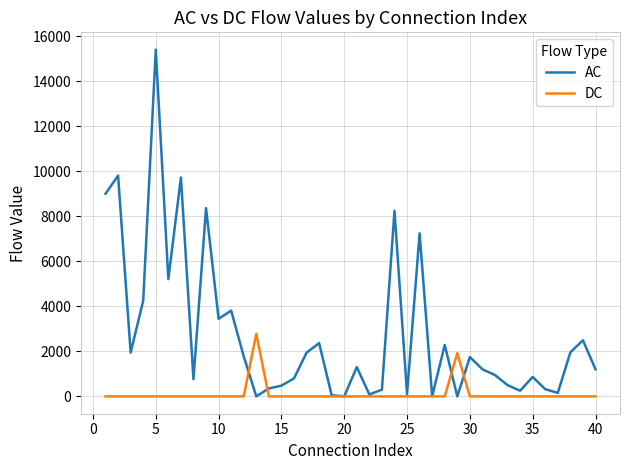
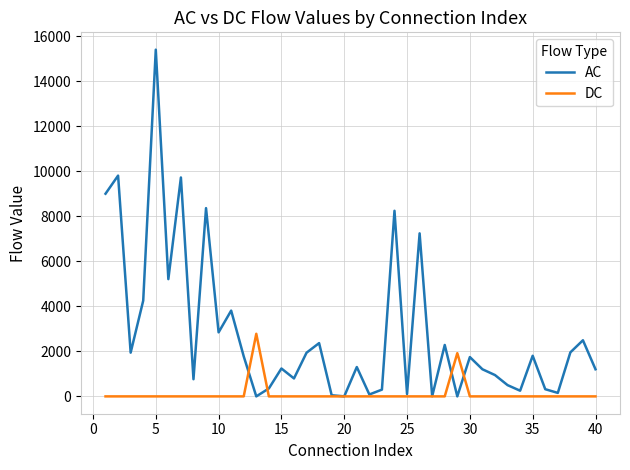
  {
    "AC": {
      "5": 15400,
-     "10": 3400,
-     "15": 500,
+     "10": 2800,
+     "15": 1200,
      "30": 1700,
-     "35": 900,
+     "35": 1800,
      "40": 1200
    },
    "DC": {
      "5": 0,
      "10": 0,
      "15": 0,
      "30": 0,
      "35": 0,
      "40": 0
    }
  }
